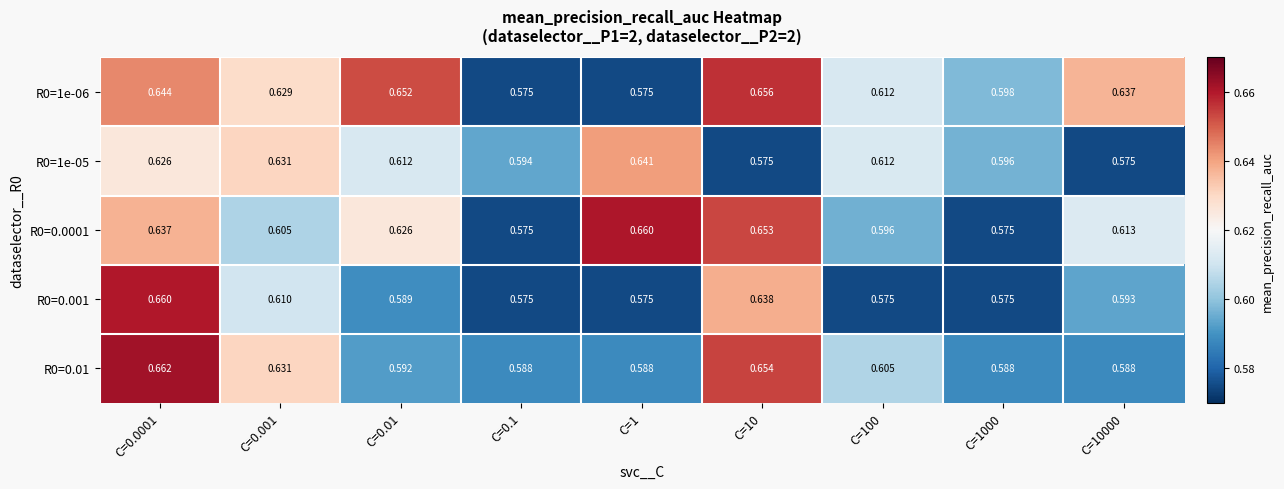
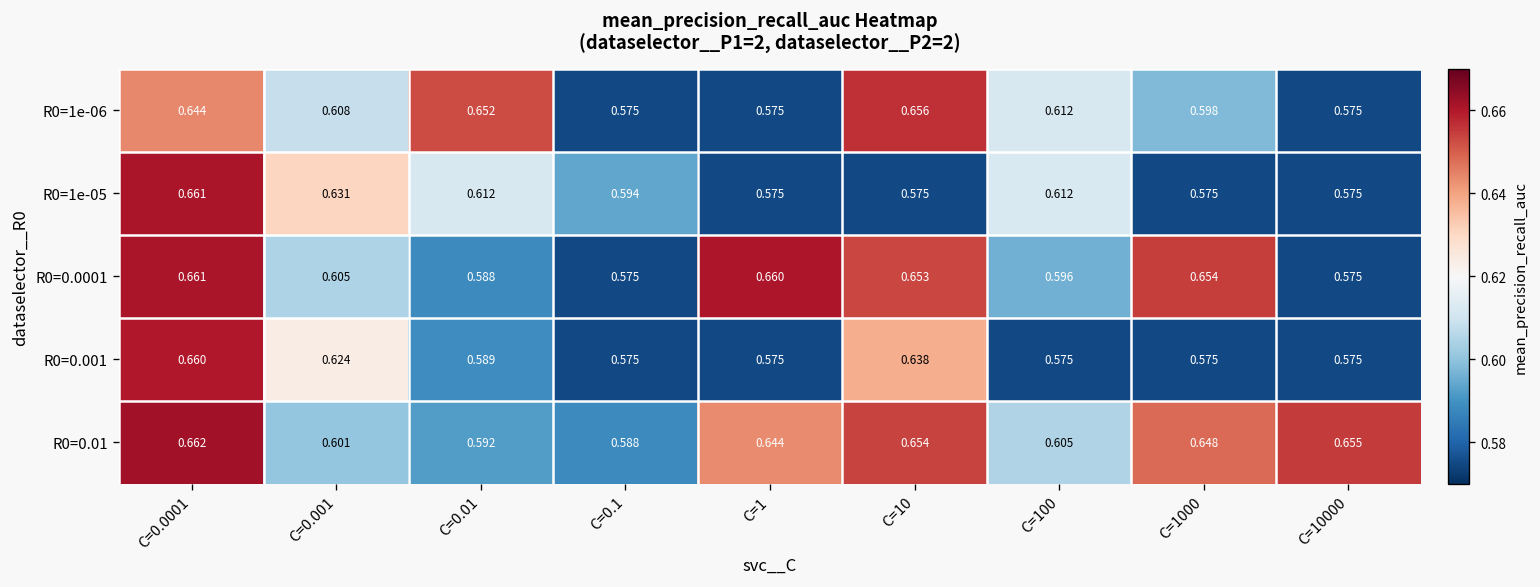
  {
    "R0=1e-06": {
      "C=0.0001": 0.644,
-     "C=0.001": 0.629,
+     "C=0.001": 0.608,
      "C=0.01": 0.652,
      "C=0.1": 0.575,
      "C=1": 0.575,
      "C=10": 0.656,
      "C=100": 0.612,
      "C=1000": 0.598,
-     "C=10000": 0.637
+     "C=10000": 0.575
    },
    "R0=1e-05": {
-     "C=0.0001": 0.626,
+     "C=0.0001": 0.661,
      "C=0.001": 0.631,
      "C=0.01": 0.612,
      "C=0.1": 0.594,
-     "C=1": 0.641,
+     "C=1": 0.575,
      "C=10": 0.575,
      "C=100": 0.612,
-     "C=1000": 0.596,
+     "C=1000": 0.575,
      "C=10000": 0.575
    },
    "R0=0.0001": {
-     "C=0.0001": 0.637,
+     "C=0.0001": 0.661,
      "C=0.001": 0.605,
-     "C=0.01": 0.626,
+     "C=0.01": 0.588,
      "C=0.1": 0.575,
      "C=1": 0.660,
      "C=10": 0.653,
      "C=100": 0.596,
-     "C=1000": 0.575,
-     "C=10000": 0.613
+     "C=1000": 0.654,
+     "C=10000": 0.575
    },
    "R0=0.001": {
      "C=0.0001": 0.660,
-     "C=0.001": 0.610,
+     "C=0.001": 0.624,
      "C=0.01": 0.589,
      "C=0.1": 0.575,
      "C=1": 0.575,
      "C=10": 0.638,
      "C=100": 0.575,
      "C=1000": 0.575,
-     "C=10000": 0.593
+     "C=10000": 0.575
    },
    "R0=0.01": {
      "C=0.0001": 0.662,
-     "C=0.001": 0.631,
+     "C=0.001": 0.601,
      "C=0.01": 0.592,
      "C=0.1": 0.588,
-     "C=1": 0.588,
+     "C=1": 0.644,
      "C=10": 0.654,
      "C=100": 0.605,
-     "C=1000": 0.588,
-     "C=10000": 0.588
+     "C=1000": 0.648,
+     "C=10000": 0.655
    }
  }
